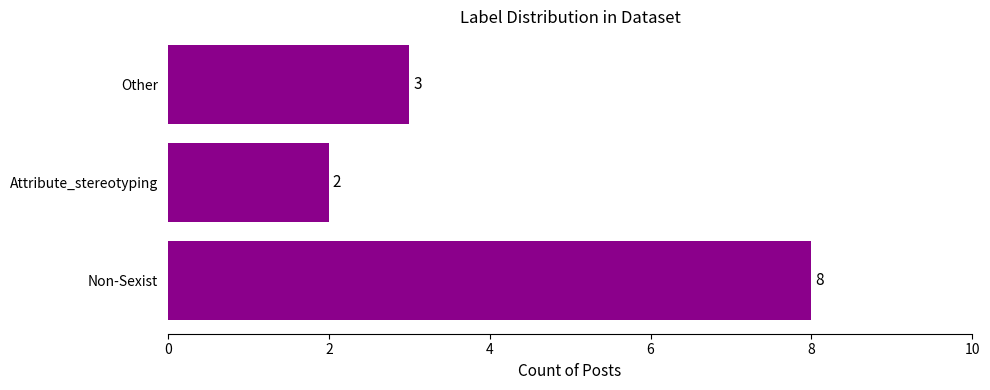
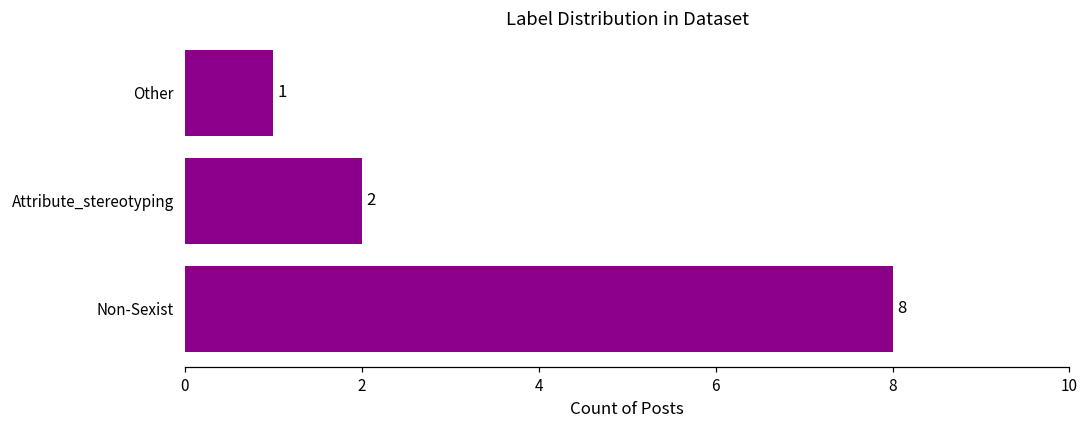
  {
-   "Other": 3,
+   "Other": 1,
    "Attribute_stereotyping": 2,
    "Non-Sexist": 8
  }
